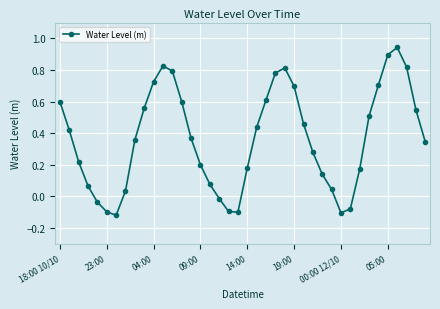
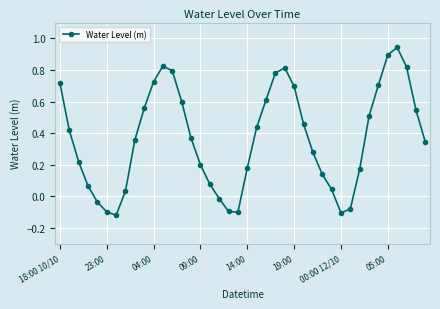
  {
-   "18:00 10/10": 0.60,
+   "18:00 10/10": 0.72,
    "14:00": 0.18,
    "00:00 12/10": -0.10
  }
